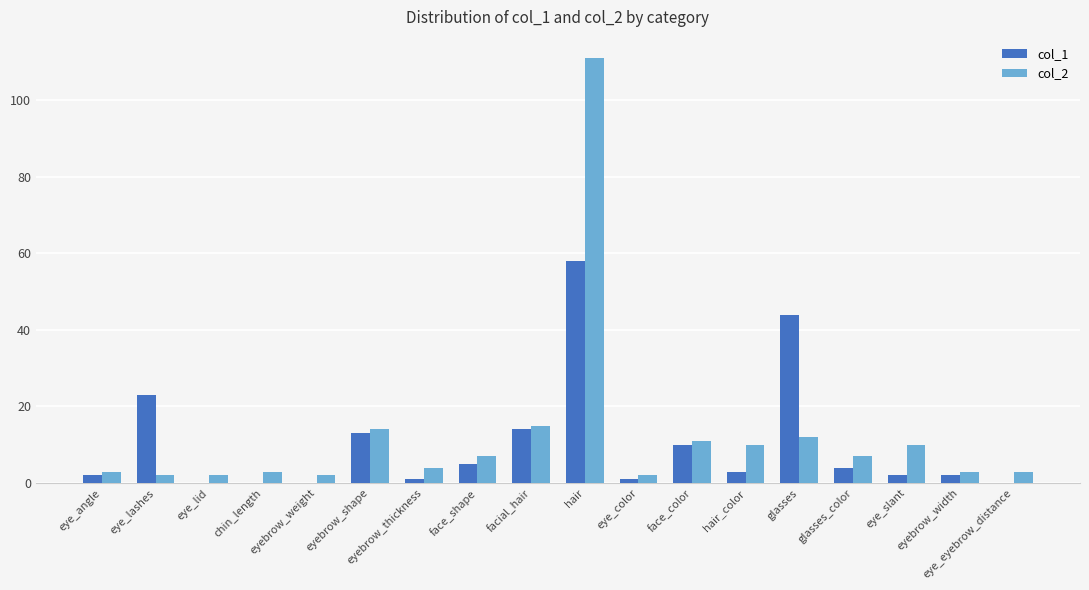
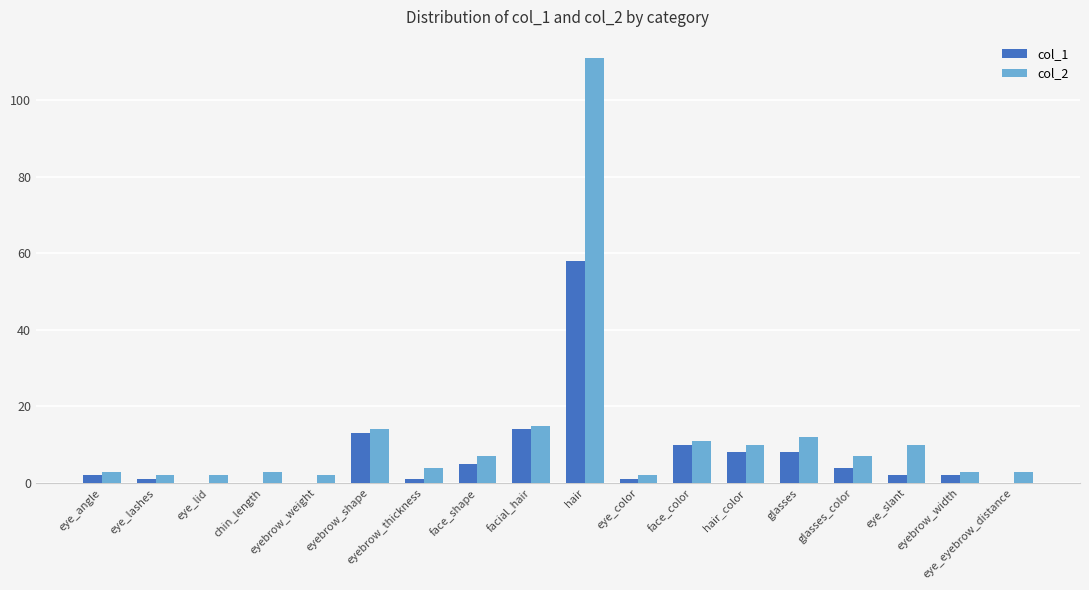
  {
    "col_1": {
      "eye_angle": 2,
-     "eye_lashes": 23,
+     "eye_lashes": 1,
      "eye_lid": 0,
      "chin_length": 0,
      "eyebrow_weight": 0,
      "eyebrow_shape": 13,
      "eyebrow_thickness": 1,
      "face_shape": 5,
      "facial_hair": 14,
      "hair": 58,
      "eye_color": 1,
      "face_color": 10,
-     "hair_color": 3,
-     "glasses": 44,
+     "hair_color": 8,
+     "glasses": 8,
      "glasses_color": 4,
      "eye_slant": 2,
      "eyebrow_width": 2,
      "eye_eyebrow_distance": 0
    },
    "col_2": {
      "eye_angle": 3,
      "eye_lashes": 2,
      "eye_lid": 2,
      "chin_length": 3,
      "eyebrow_weight": 2,
      "eyebrow_shape": 14,
      "eyebrow_thickness": 4,
      "face_shape": 7,
      "facial_hair": 15,
      "hair": 111,
      "eye_color": 2,
      "face_color": 11,
      "hair_color": 10,
      "glasses": 12,
      "glasses_color": 7,
      "eye_slant": 10,
      "eyebrow_width": 3,
      "eye_eyebrow_distance": 3
    }
  }
